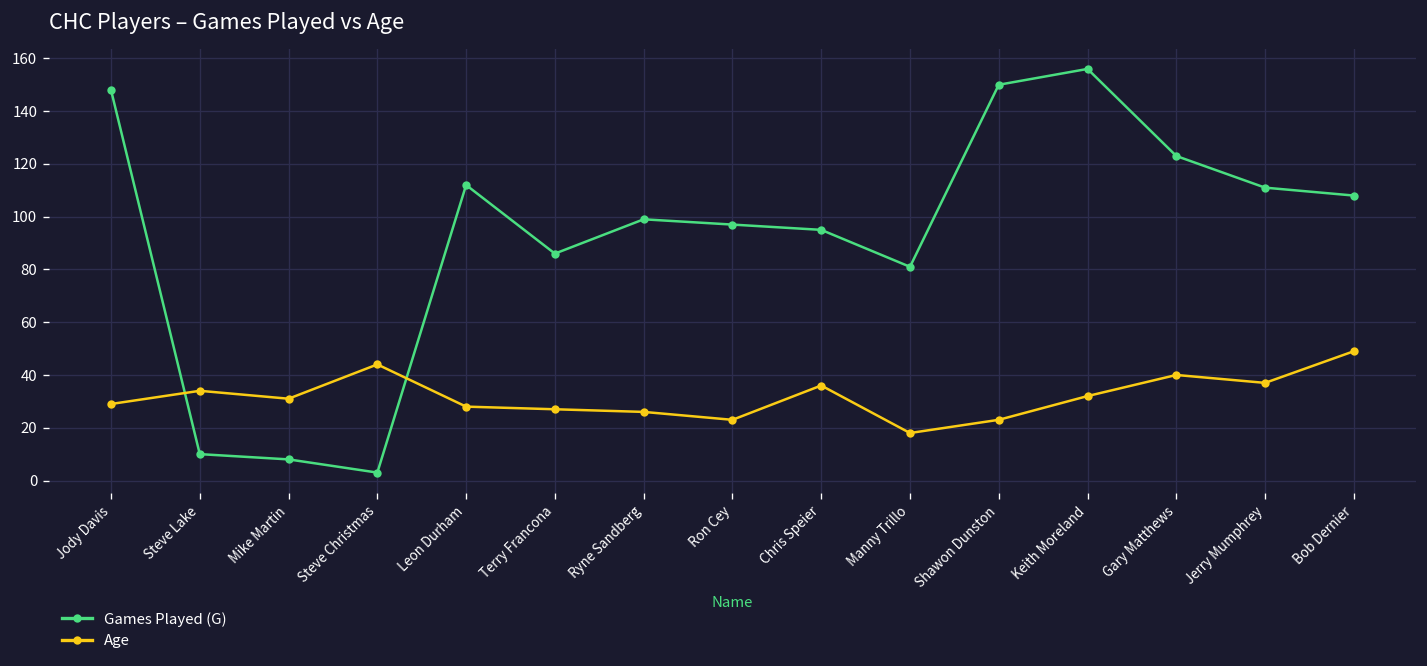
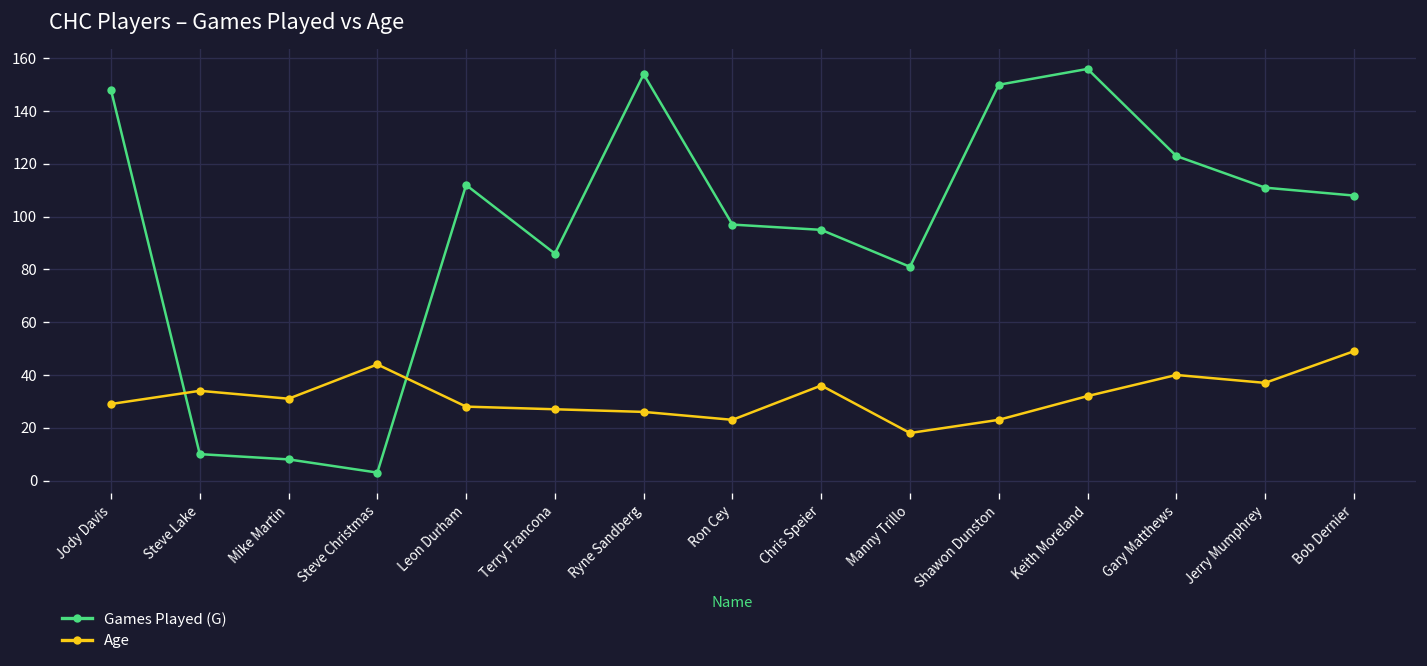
  {
    "Games Played (G)": {
      "Jody Davis": 148,
      "Steve Lake": 10,
      "Mike Martin": 8,
      "Steve Christmas": 3,
      "Leon Durham": 112,
      "Terry Francona": 86,
-     "Ryne Sandberg": 99,
+     "Ryne Sandberg": 154,
      "Ron Cey": 97,
      "Chris Speier": 95,
      "Manny Trillo": 81,
      "Shawon Dunston": 150,
      "Keith Moreland": 156,
      "Gary Matthews": 123,
      "Jerry Mumphrey": 111,
      "Bob Dernier": 108
    },
    "Age": {
      "Jody Davis": 29,
      "Steve Lake": 34,
      "Mike Martin": 31,
      "Steve Christmas": 44,
      "Leon Durham": 28,
      "Terry Francona": 27,
      "Ryne Sandberg": 26,
      "Ron Cey": 23,
      "Chris Speier": 36,
      "Manny Trillo": 18,
      "Shawon Dunston": 23,
      "Keith Moreland": 32,
      "Gary Matthews": 40,
      "Jerry Mumphrey": 37,
      "Bob Dernier": 49
    }
  }
